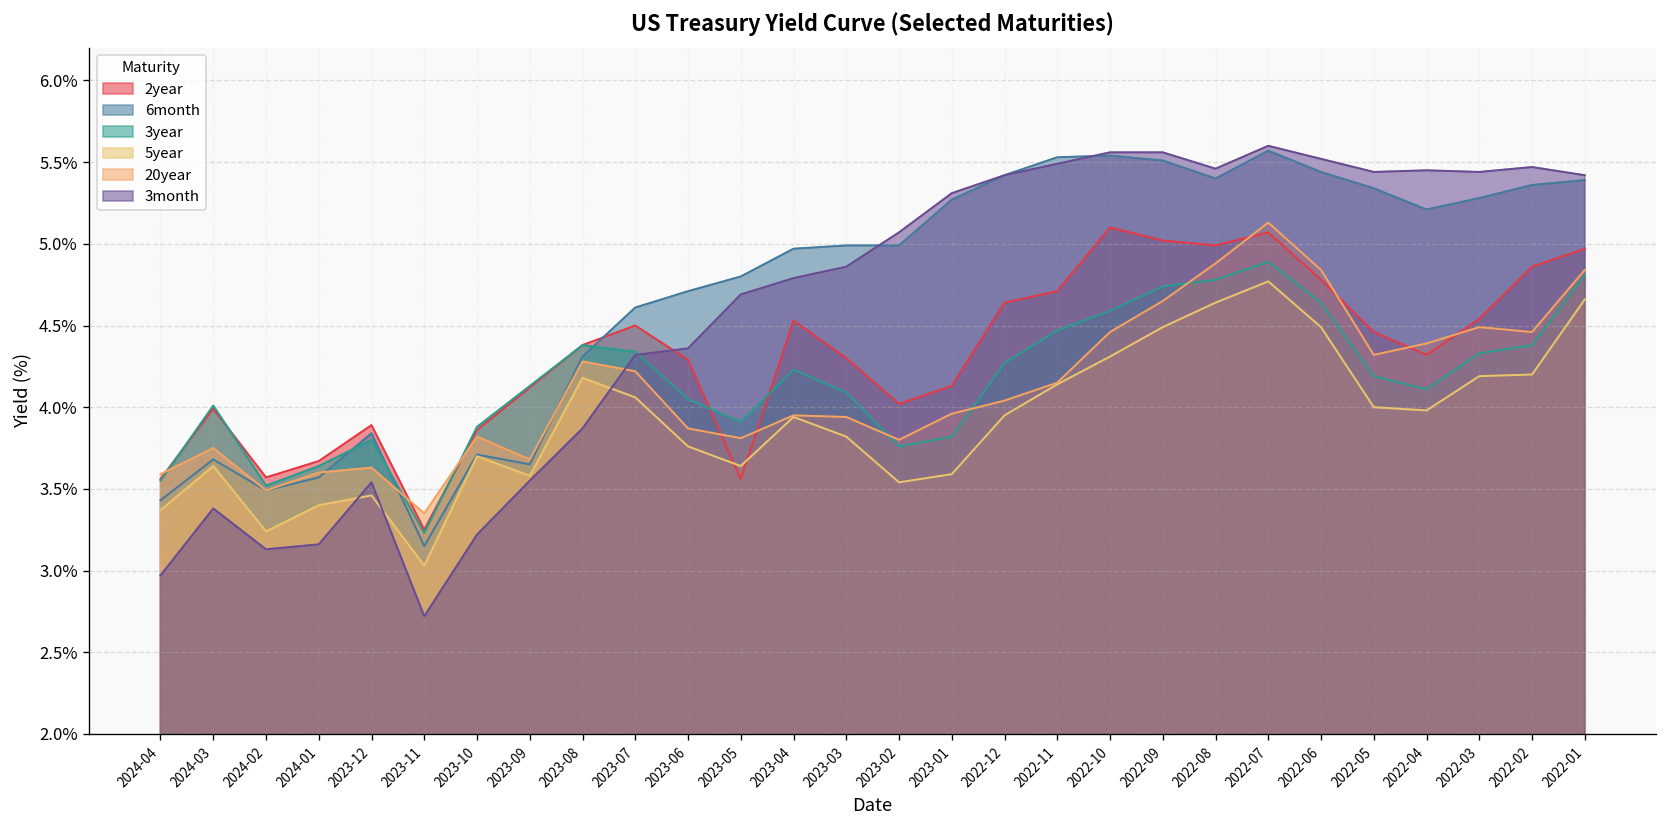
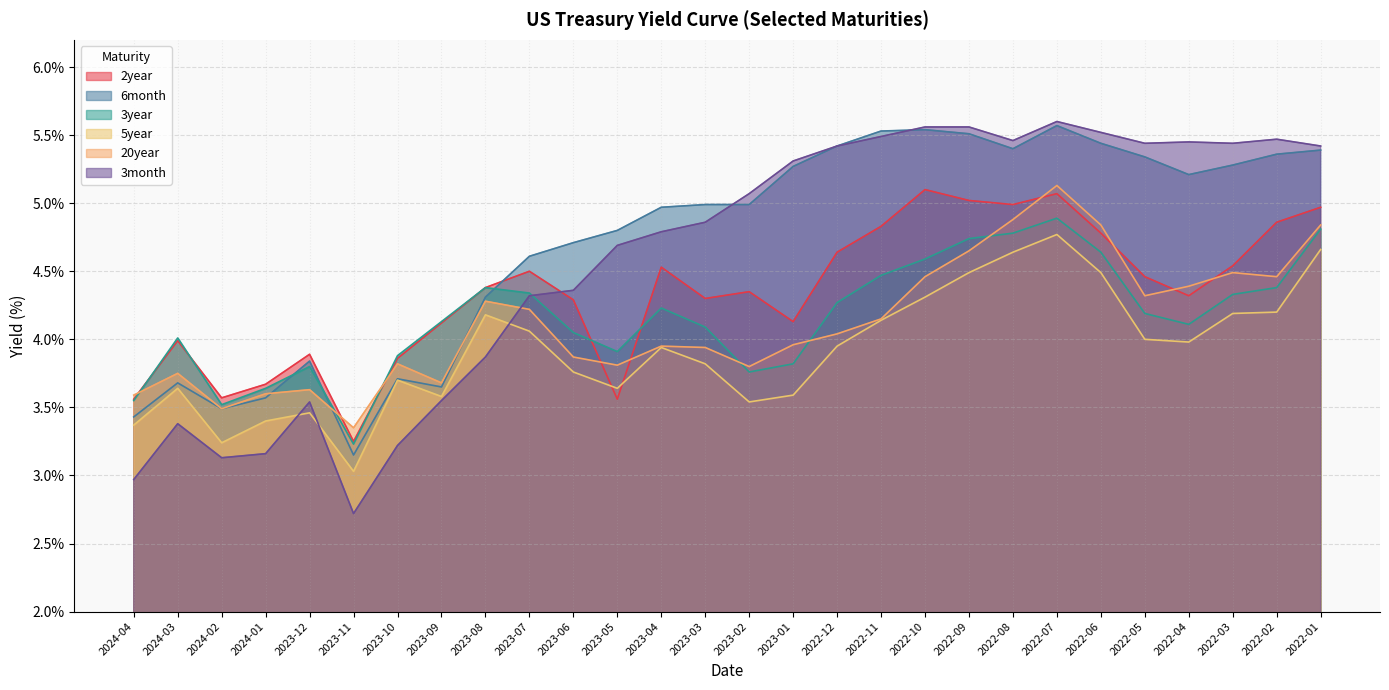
  {
    "2year": {
      "2024-03": "3.99%",
      "2024-02": "3.57%",
      "2024-01": "3.67%",
      "2023-12": "3.89%",
      "2023-11": "3.25%",
      "2023-10": "3.86%",
      "2023-07": "4.50%",
      "2023-06": "4.29%",
      "2023-05": "3.56%",
      "2023-04": "4.53%",
      "2023-03": "4.30%",
-     "2023-02": "4.02%",
+     "2023-02": "4.35%",
      "2023-01": "4.13%",
      "2022-12": "4.64%",
-     "2022-11": "4.71%",
+     "2022-11": "4.83%",
      "2022-10": "5.10%",
      "2022-09": "5.02%",
      "2022-08": "4.99%",
      "2022-07": "5.07%",
      "2022-06": "4.78%",
      "2022-05": "4.46%",
      "2022-04": "4.32%",
      "2022-03": "4.54%",
      "2022-02": "4.86%",
      "2022-01": "4.97%"
    }
  }
